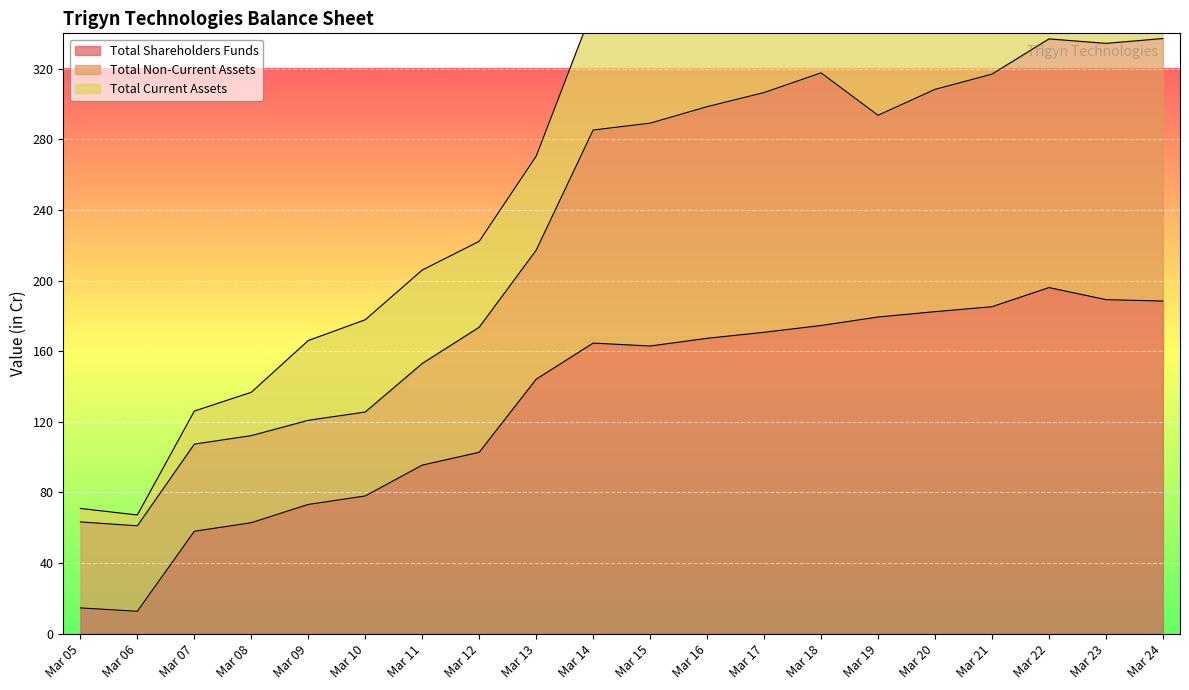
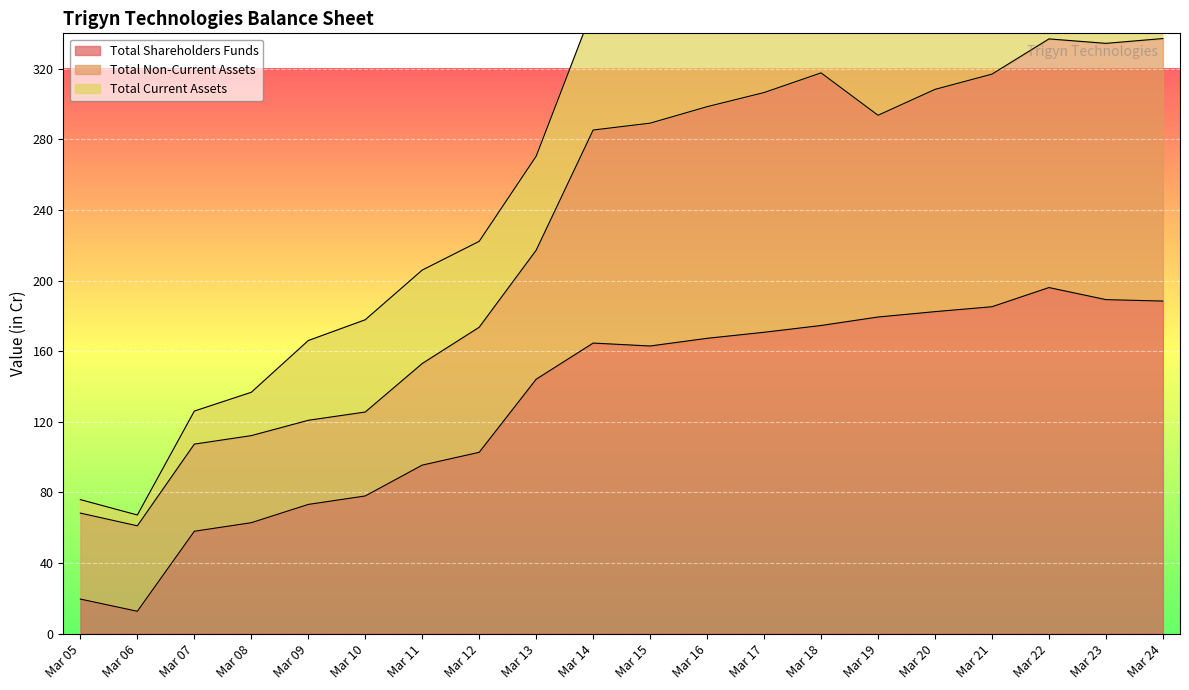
  {
    "Total Shareholders Funds": {
-     "Mar 05": 15,
+     "Mar 05": 20,
      "Mar 06": 13,
      "Mar 07": 58,
      "Mar 08": 63,
      "Mar 09": 73,
      "Mar 10": 78,
      "Mar 11": 95,
      "Mar 12": 103,
      "Mar 13": 144,
      "Mar 14": 165,
      "Mar 15": 163,
      "Mar 16": 167,
      "Mar 17": 171,
      "Mar 18": 175,
      "Mar 19": 179,
      "Mar 20": 182,
      "Mar 21": 185,
      "Mar 22": 196,
      "Mar 23": 189,
      "Mar 24": 188
    }
  }
